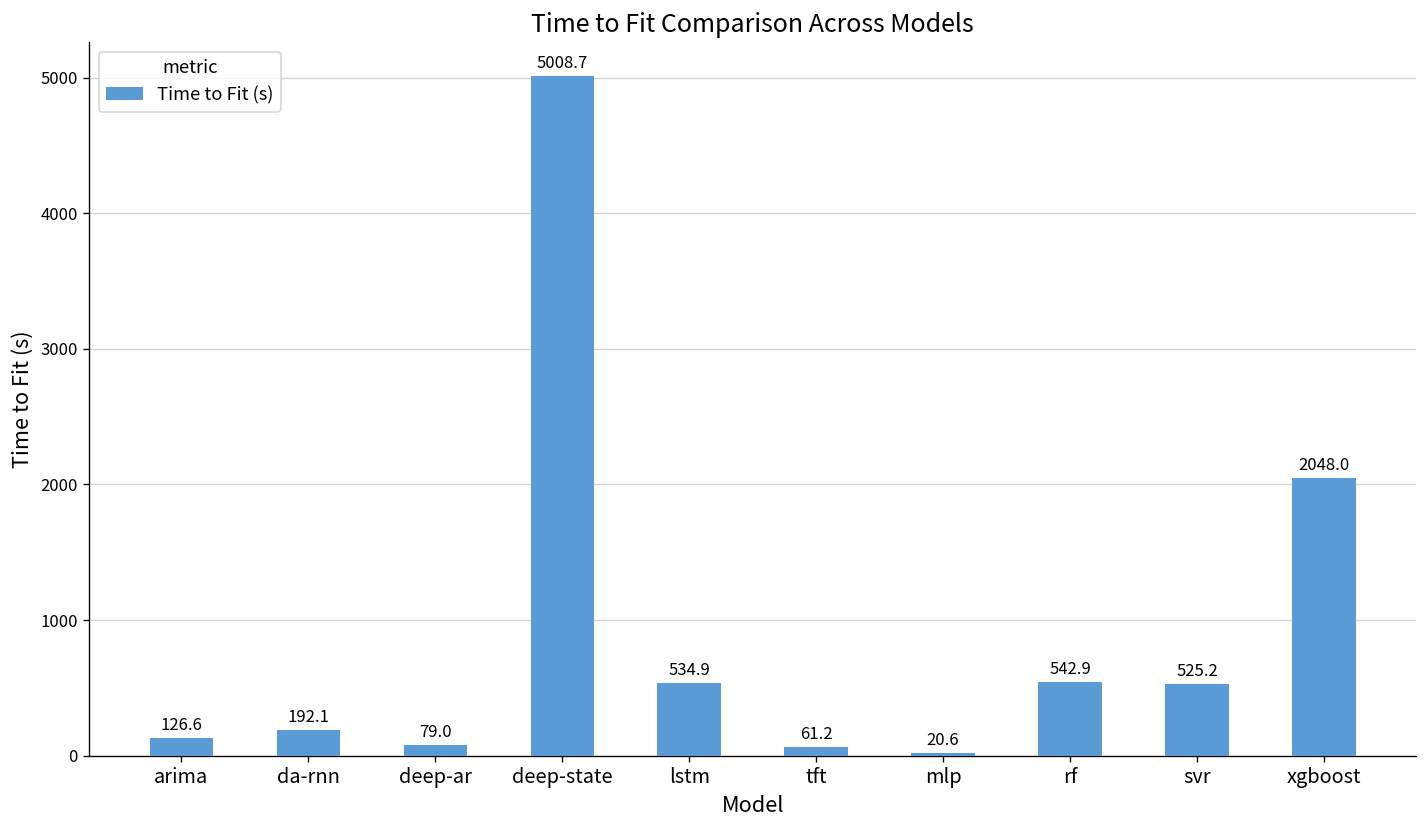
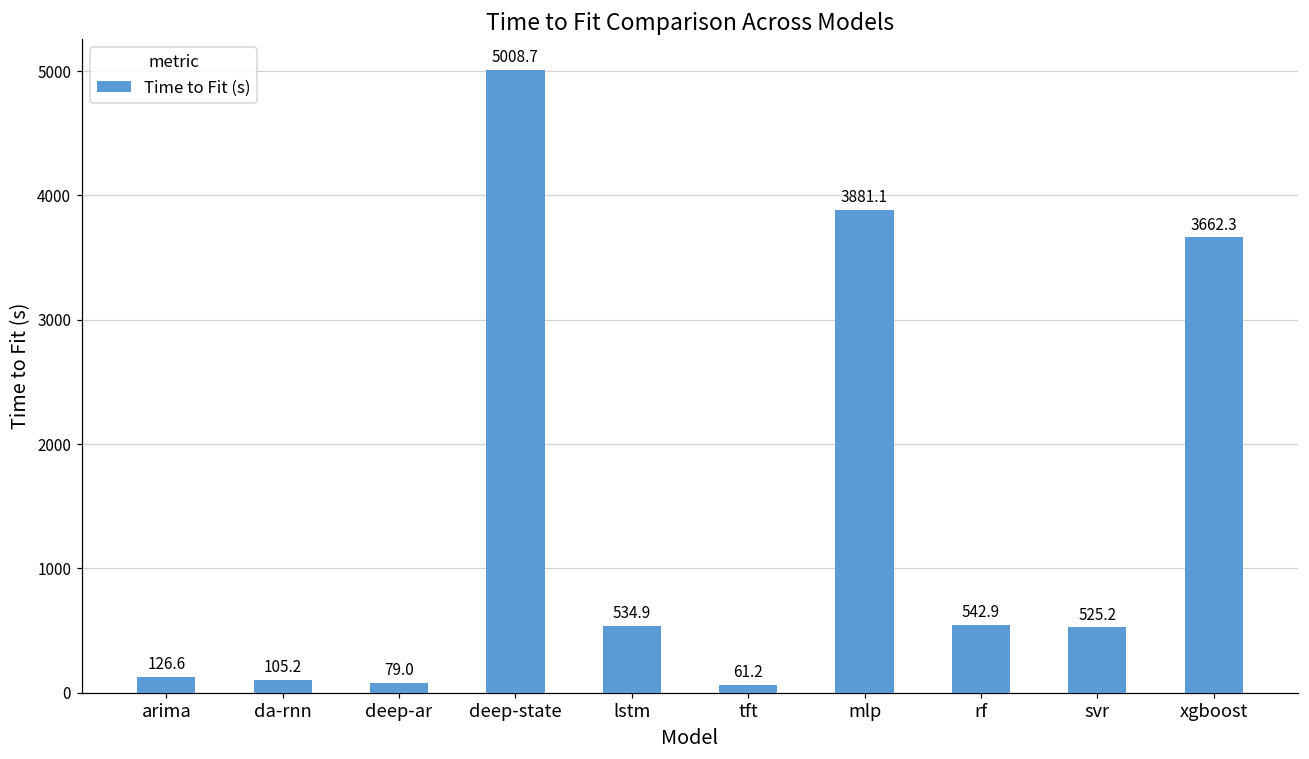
  {
    "arima": 126.6,
-   "da-rnn": 192.1,
+   "da-rnn": 105.2,
    "deep-ar": 79.0,
    "deep-state": 5008.7,
    "lstm": 534.9,
    "tft": 61.2,
-   "mlp": 20.6,
+   "mlp": 3881.1,
    "rf": 542.9,
    "svr": 525.2,
-   "xgboost": 2048.0
+   "xgboost": 3662.3
  }
